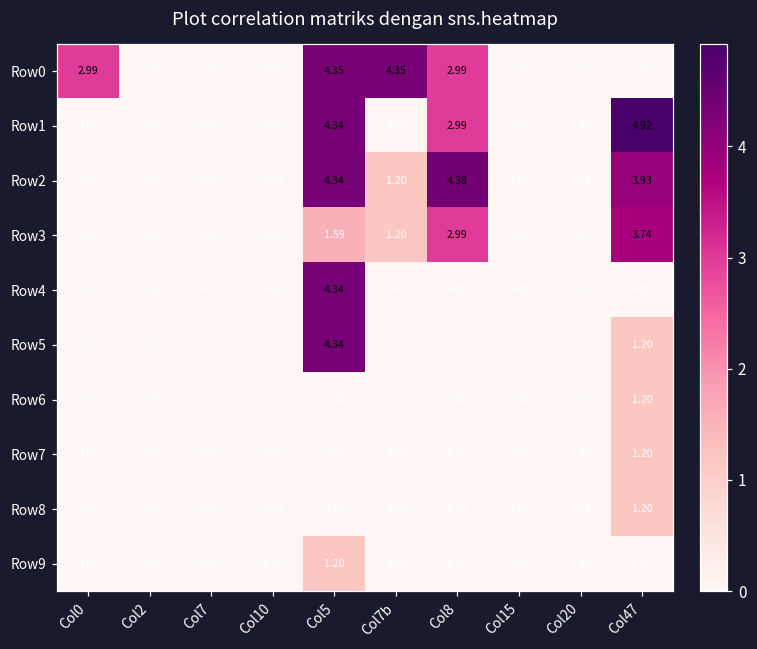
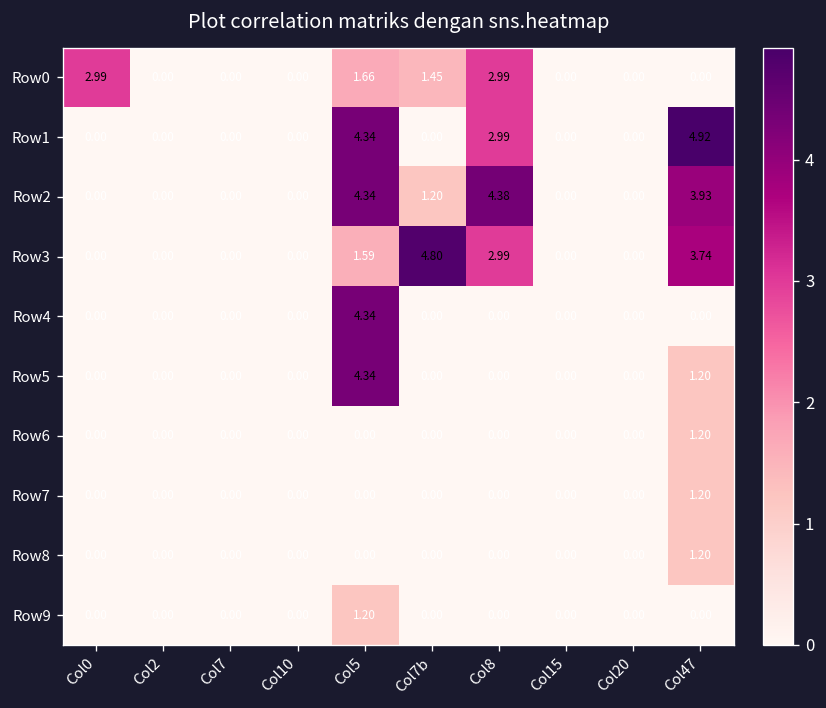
  {
    "Row0": {
      "Col0": 2.99,
-     "Col5": 4.35,
-     "Col7b": 4.35,
+     "Col5": 1.66,
+     "Col7b": 1.45,
      "Col8": 2.99
    },
    "Row1": {
      "Col5": 4.34,
      "Col8": 2.99,
      "Col47": 4.92
    },
    "Row2": {
      "Col5": 4.34,
      "Col7b": 1.20,
      "Col8": 4.38,
      "Col47": 3.93
    },
    "Row3": {
      "Col5": 1.59,
-     "Col7b": 1.20,
+     "Col7b": 4.80,
      "Col8": 2.99,
      "Col47": 3.74
    },
    "Row4": {
      "Col5": 4.34
    },
    "Row5": {
      "Col5": 4.34,
      "Col47": 1.20
    },
    "Row6": {
      "Col47": 1.20
    },
    "Row7": {
      "Col47": 1.20
    },
    "Row8": {
      "Col47": 1.20
    },
    "Row9": {
      "Col5": 1.20
    }
  }
